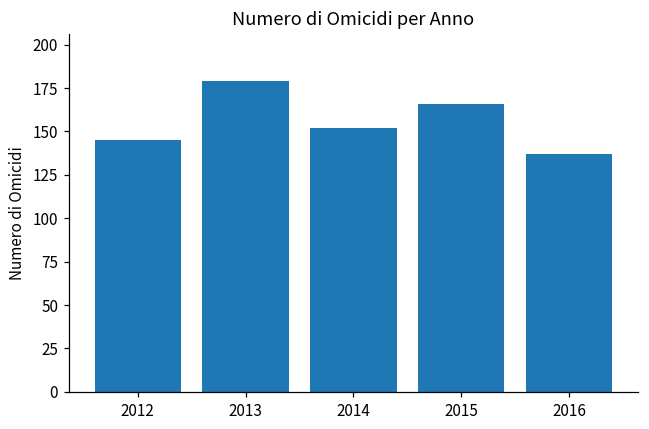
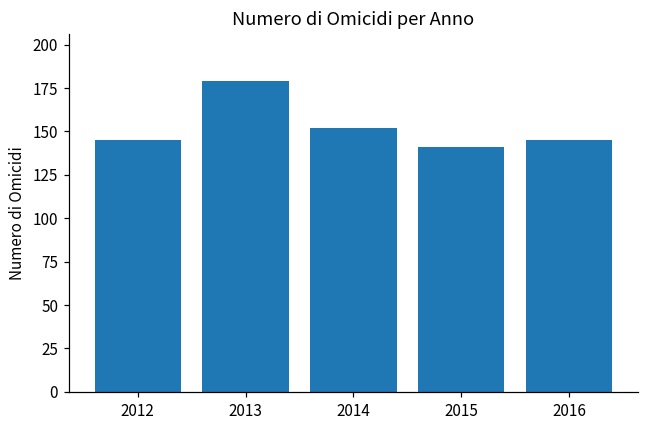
  {
    "2012": 145,
    "2013": 179,
    "2014": 152,
-   "2015": 166,
-   "2016": 137
+   "2015": 141,
+   "2016": 145
  }
